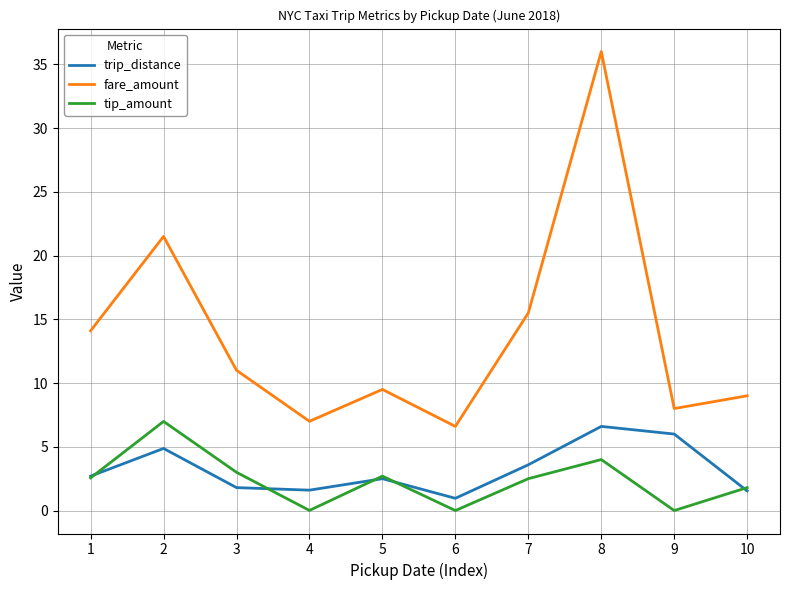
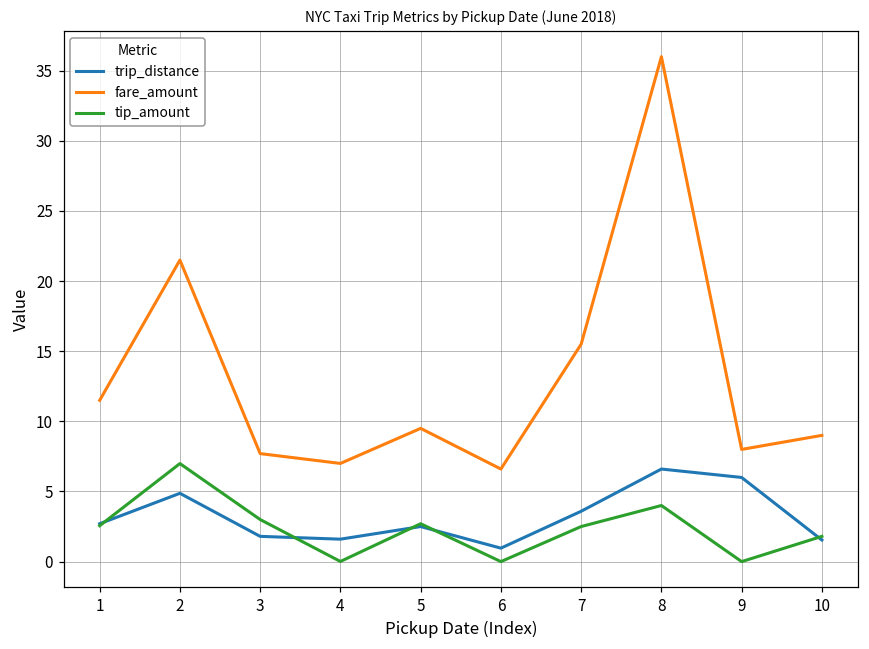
  {
    "trip_distance": {
      "2": 4.9,
      "3": 1.8,
      "4": 1.6,
      "5": 2.5,
      "6": 1.0,
      "7": 3.6,
      "8": 6.6,
      "9": 6.0,
      "10": 1.5
    },
    "fare_amount": {
-     "1": 14.1,
+     "1": 11.5,
      "2": 21.5,
-     "3": 11.0,
+     "3": 7.7,
      "4": 7.0,
      "5": 9.5,
      "6": 6.6,
      "7": 15.5,
      "8": 36.0,
      "9": 8.0,
      "10": 9.0
    },
    "tip_amount": {
      "2": 7.0,
      "3": 3.0,
      "4": 0.0,
      "5": 2.7,
      "6": 0.0,
      "7": 2.5,
      "8": 4.0,
      "9": 0.0,
      "10": 1.8
    }
  }
